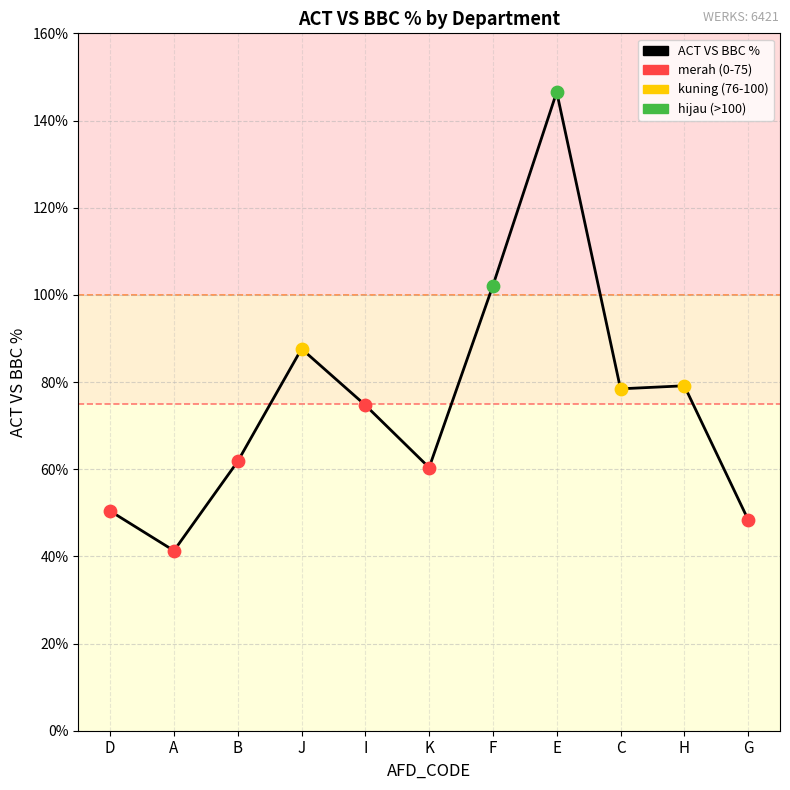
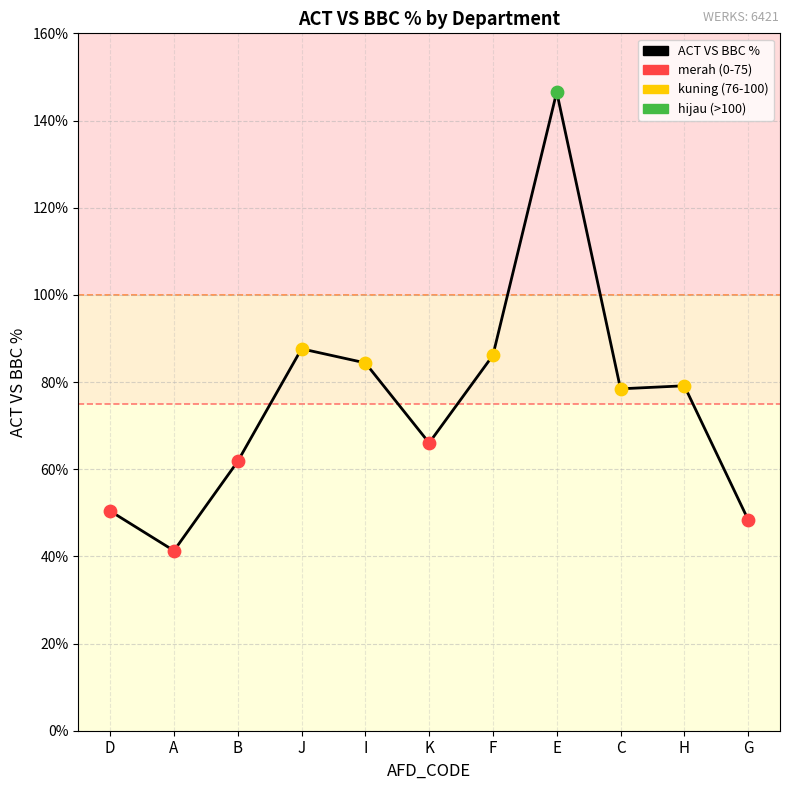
  {
    "ACT VS BBC %": {
-     "I": "75%",
-     "K": "60%",
-     "F": "102%"
+     "I": "84%",
+     "K": "66%",
+     "F": "86%"
    }
  }
